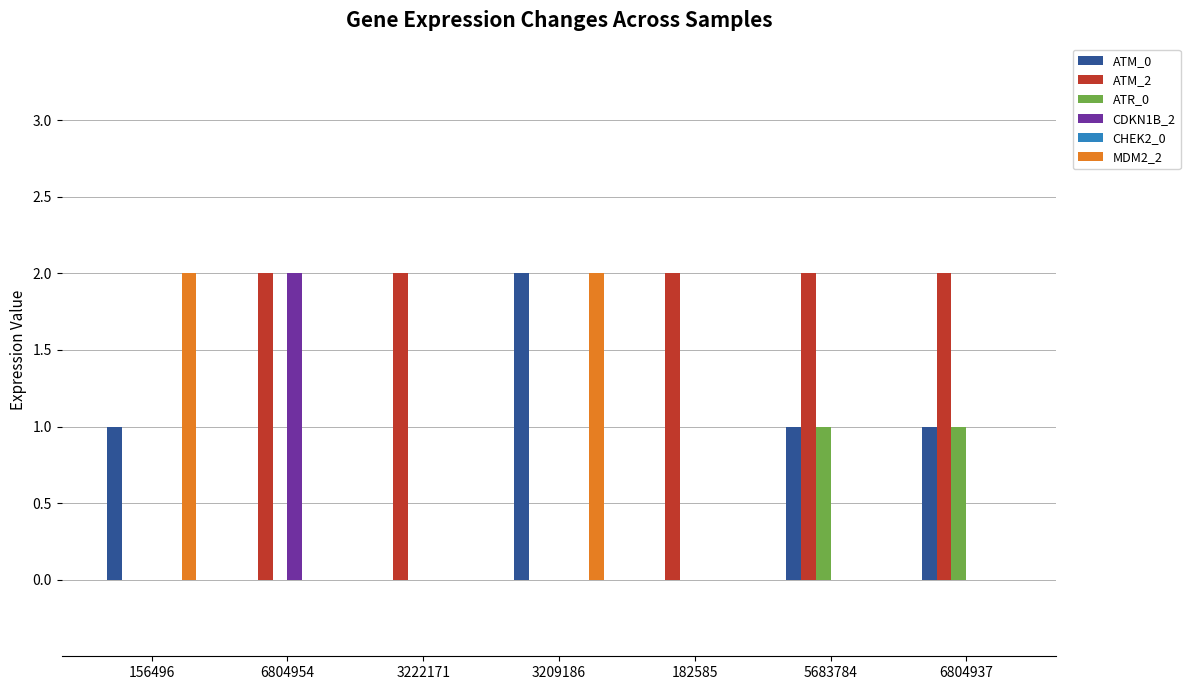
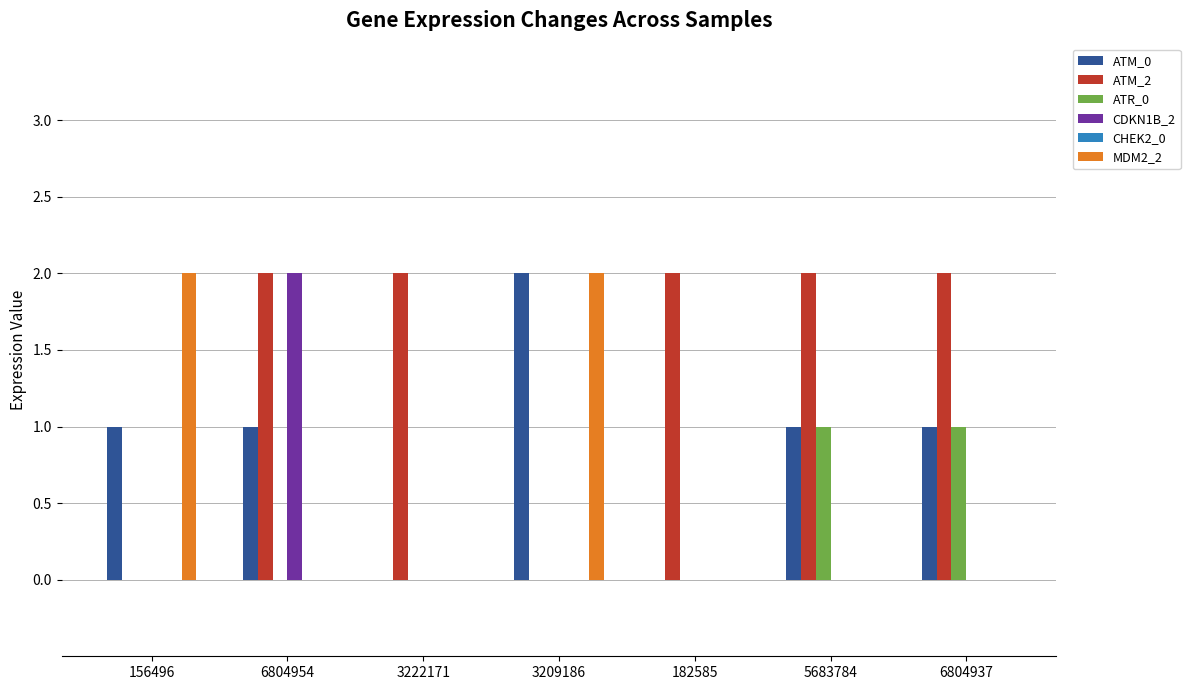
  {
    "ATM_0": {
      "156496": 1,
-     "6804954": 0,
+     "6804954": 1,
      "3222171": 0,
      "3209186": 2,
      "182585": 0,
      "5683784": 1,
      "6804937": 1
    },
    "ATM_2": {
      "156496": 0,
      "6804954": 2,
      "3222171": 2,
      "3209186": 0,
      "182585": 2,
      "5683784": 2,
      "6804937": 2
    },
    "ATR_0": {
      "156496": 0,
      "6804954": 0,
      "3222171": 0,
      "3209186": 0,
      "182585": 0,
      "5683784": 1,
      "6804937": 1
    },
    "CDKN1B_2": {
      "156496": 0,
      "6804954": 2,
      "3222171": 0,
      "3209186": 0,
      "182585": 0,
      "5683784": 0,
      "6804937": 0
    },
    "CHEK2_0": {
      "156496": 0,
      "6804954": 0,
      "3222171": 0,
      "3209186": 0,
      "182585": 0,
      "5683784": 0,
      "6804937": 0
    },
    "MDM2_2": {
      "156496": 2,
      "6804954": 0,
      "3222171": 0,
      "3209186": 2,
      "182585": 0,
      "5683784": 0,
      "6804937": 0
    }
  }
